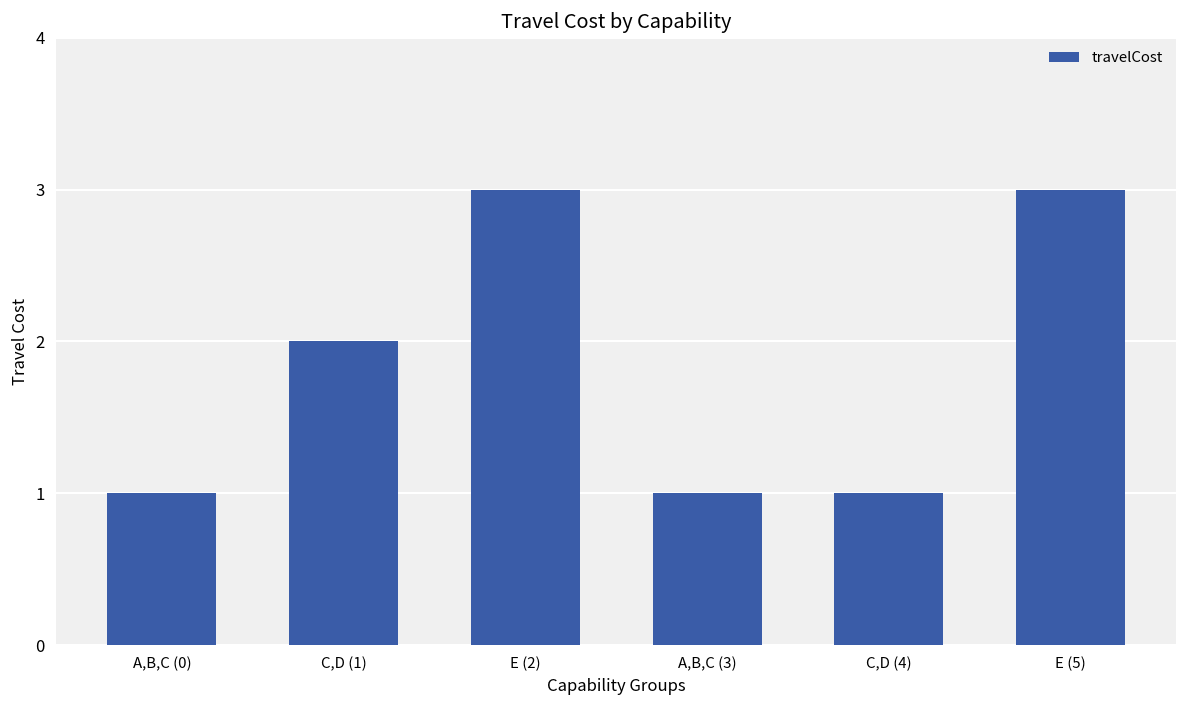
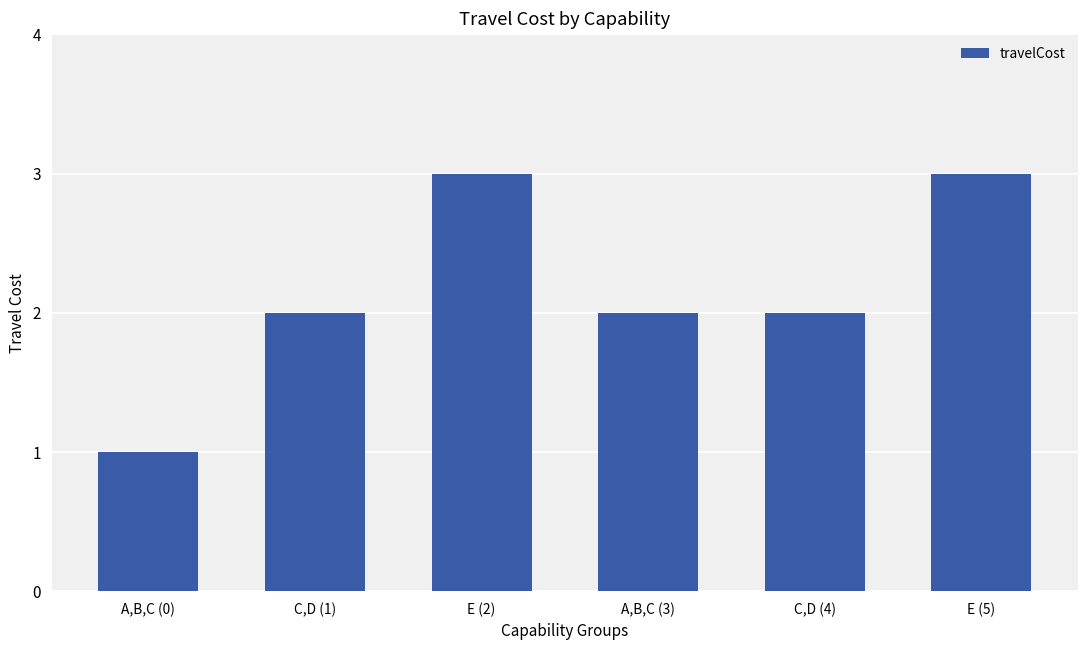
  {
    "A,B,C (0)": 1,
    "C,D (1)": 2,
    "E (2)": 3,
-   "A,B,C (3)": 1,
-   "C,D (4)": 1,
+   "A,B,C (3)": 2,
+   "C,D (4)": 2,
    "E (5)": 3
  }
